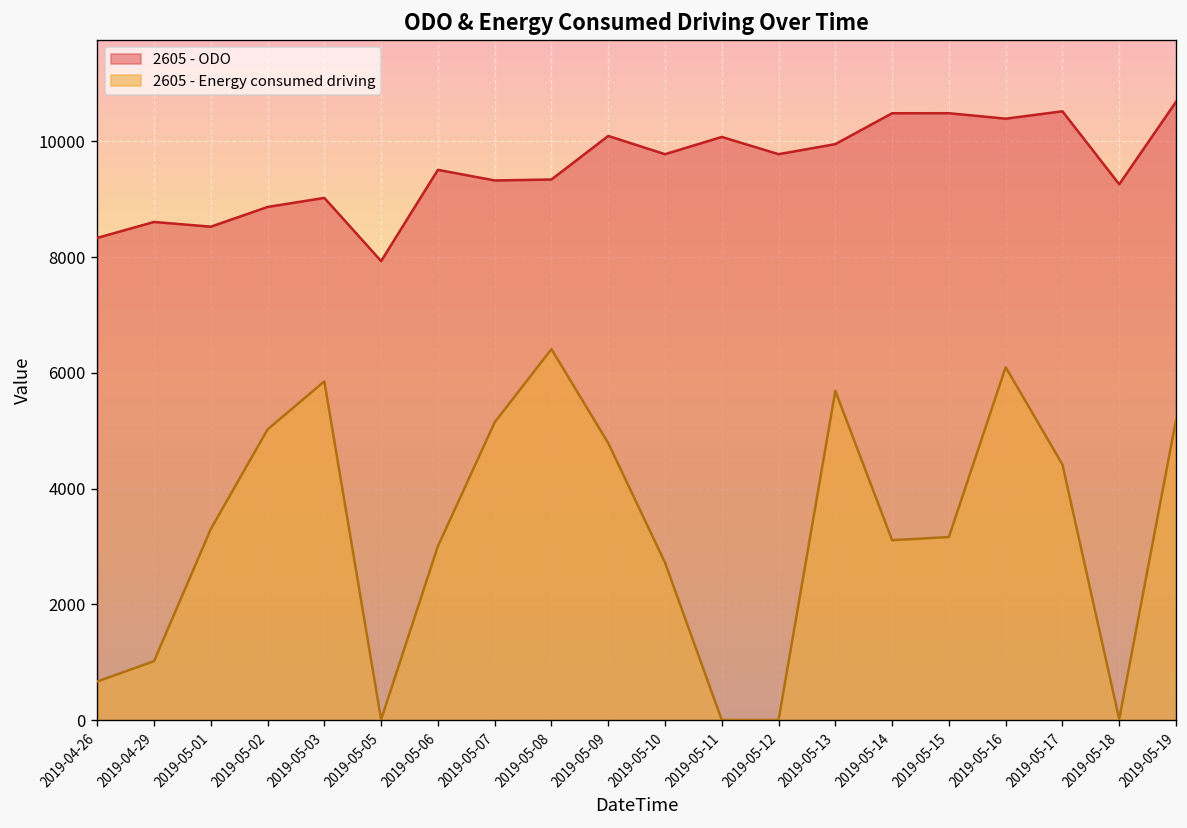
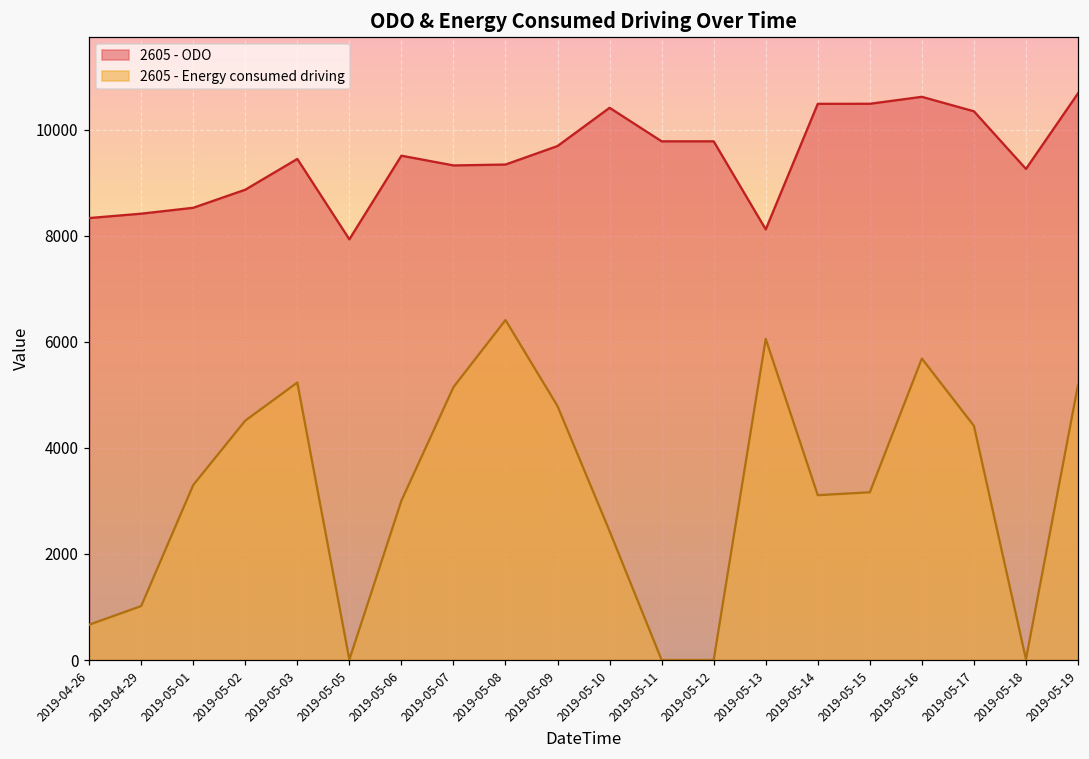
  {
    "2605 - ODO": {
      "2019-04-26": 8300,
-     "2019-04-29": 8600,
+     "2019-04-29": 8400,
      "2019-05-01": 8500,
      "2019-05-02": 8900,
-     "2019-05-03": 9000,
+     "2019-05-03": 9400,
      "2019-05-05": 7900,
      "2019-05-06": 9500,
      "2019-05-07": 9300,
      "2019-05-08": 9300,
-     "2019-05-09": 10100,
-     "2019-05-10": 9800,
-     "2019-05-11": 10100,
+     "2019-05-09": 9700,
+     "2019-05-10": 10400,
+     "2019-05-11": 9800,
      "2019-05-12": 9800,
-     "2019-05-13": 10000,
+     "2019-05-13": 8100,
      "2019-05-14": 10500,
      "2019-05-15": 10500,
-     "2019-05-16": 10400,
-     "2019-05-17": 10500,
+     "2019-05-16": 10600,
+     "2019-05-17": 10300,
      "2019-05-18": 9300,
      "2019-05-19": 10700
    },
    "2605 - Energy consumed driving": {
      "2019-04-26": 700,
      "2019-04-29": 1000,
      "2019-05-01": 3300,
-     "2019-05-02": 5000,
-     "2019-05-03": 5900,
+     "2019-05-02": 4500,
+     "2019-05-03": 5200,
      "2019-05-05": 0,
      "2019-05-06": 3000,
      "2019-05-07": 5100,
      "2019-05-08": 6400,
      "2019-05-09": 4800,
-     "2019-05-10": 2700,
+     "2019-05-10": 2400,
      "2019-05-11": 0,
      "2019-05-12": 0,
-     "2019-05-13": 5700,
+     "2019-05-13": 6100,
      "2019-05-14": 3100,
      "2019-05-15": 3200,
-     "2019-05-16": 6100,
+     "2019-05-16": 5700,
      "2019-05-17": 4400,
      "2019-05-18": 0,
      "2019-05-19": 5200
    }
  }
